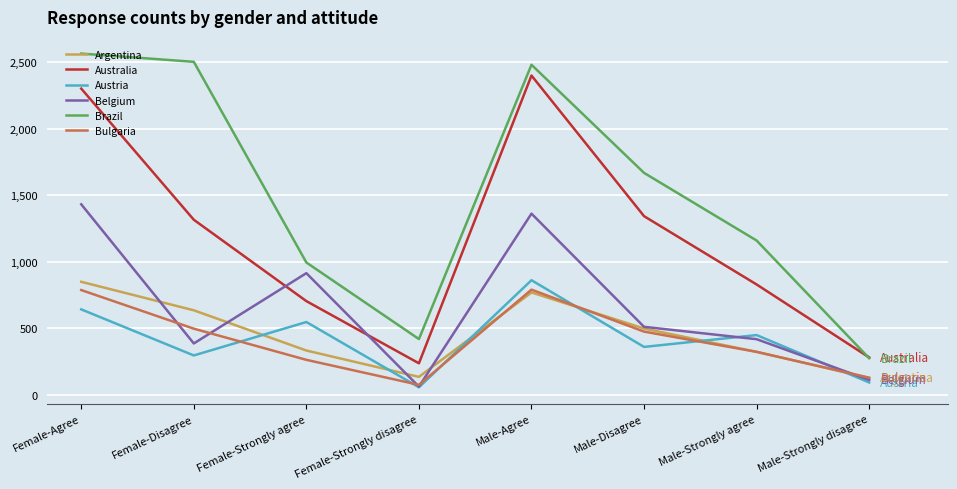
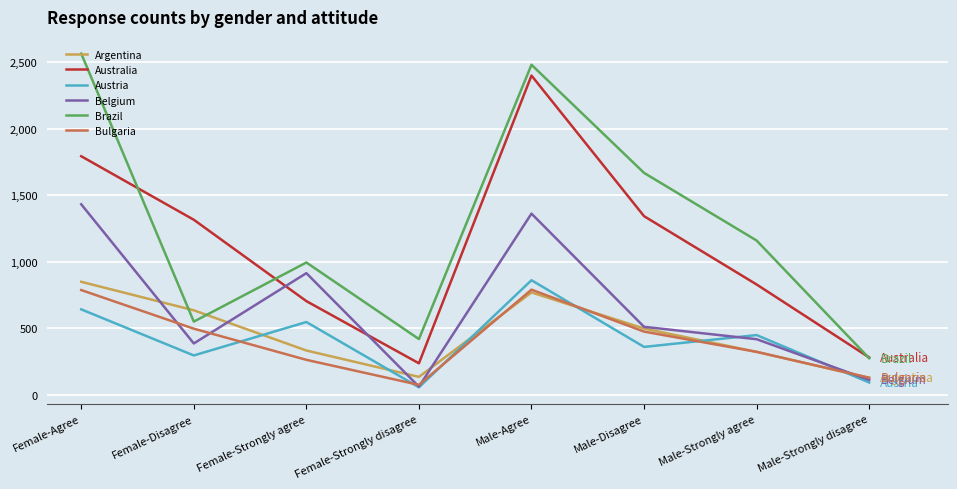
  {
    "Australia": {
-     "Female-Agree": "2,300",
+     "Female-Agree": "1,790",
      "Female-Disagree": "1,320",
      "Female-Strongly agree": "700",
      "Female-Strongly disagree": "240",
      "Male-Agree": "2,400",
      "Male-Disagree": "1,340",
      "Male-Strongly agree": "830"
    },
    "Austria": {
      "Female-Agree": "640",
      "Female-Disagree": "300",
      "Female-Strongly agree": "550",
      "Male-Agree": "860",
      "Male-Disagree": "360",
      "Male-Strongly agree": "450",
      "Male-Strongly disagree": "90"
    },
    "Belgium": {
      "Female-Agree": "1,430",
      "Female-Disagree": "390",
      "Female-Strongly agree": "910",
      "Male-Agree": "1,360",
      "Male-Strongly agree": "420"
    },
    "Brazil": {
      "Female-Agree": "2,560",
-     "Female-Disagree": "2,500",
+     "Female-Disagree": "550",
      "Female-Strongly agree": "990",
      "Female-Strongly disagree": "420",
      "Male-Agree": "2,480",
      "Male-Disagree": "1,670",
      "Male-Strongly agree": "1,160"
    }
  }
